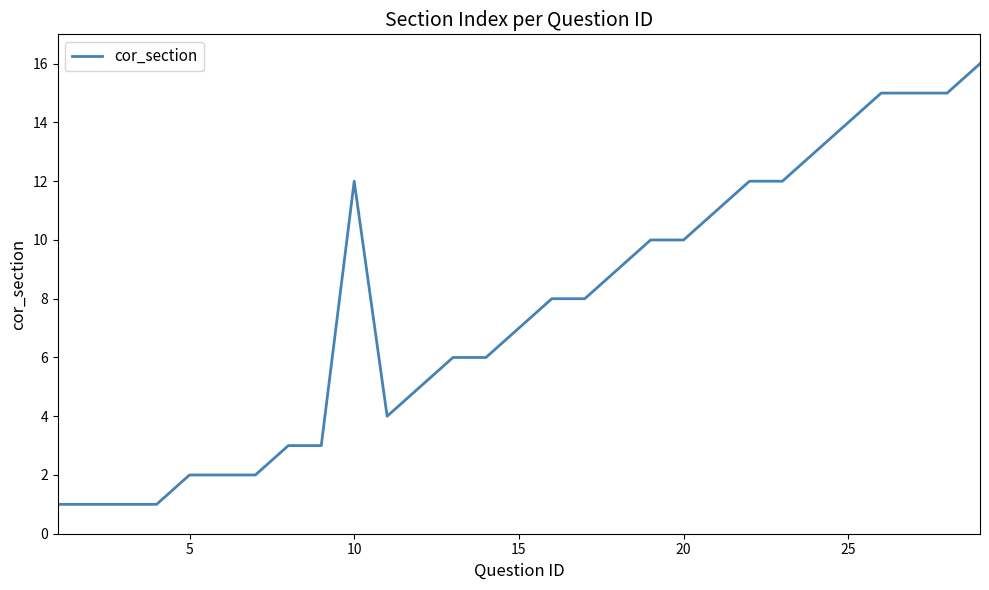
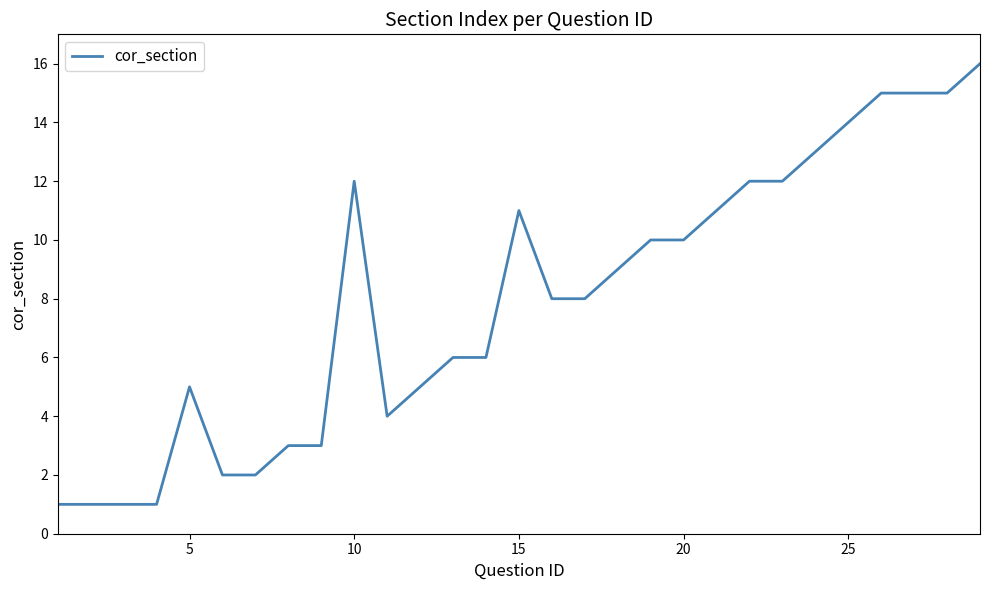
  {
-   "5": 2,
+   "5": 5,
    "10": 12,
-   "15": 7,
+   "15": 11,
    "20": 10,
    "25": 14
  }
